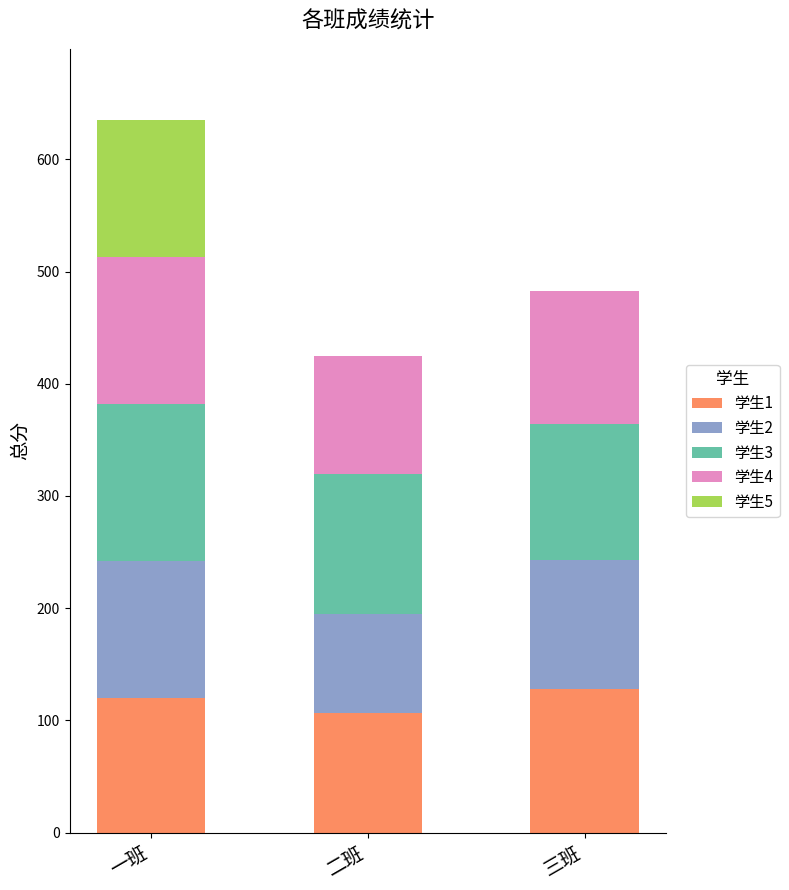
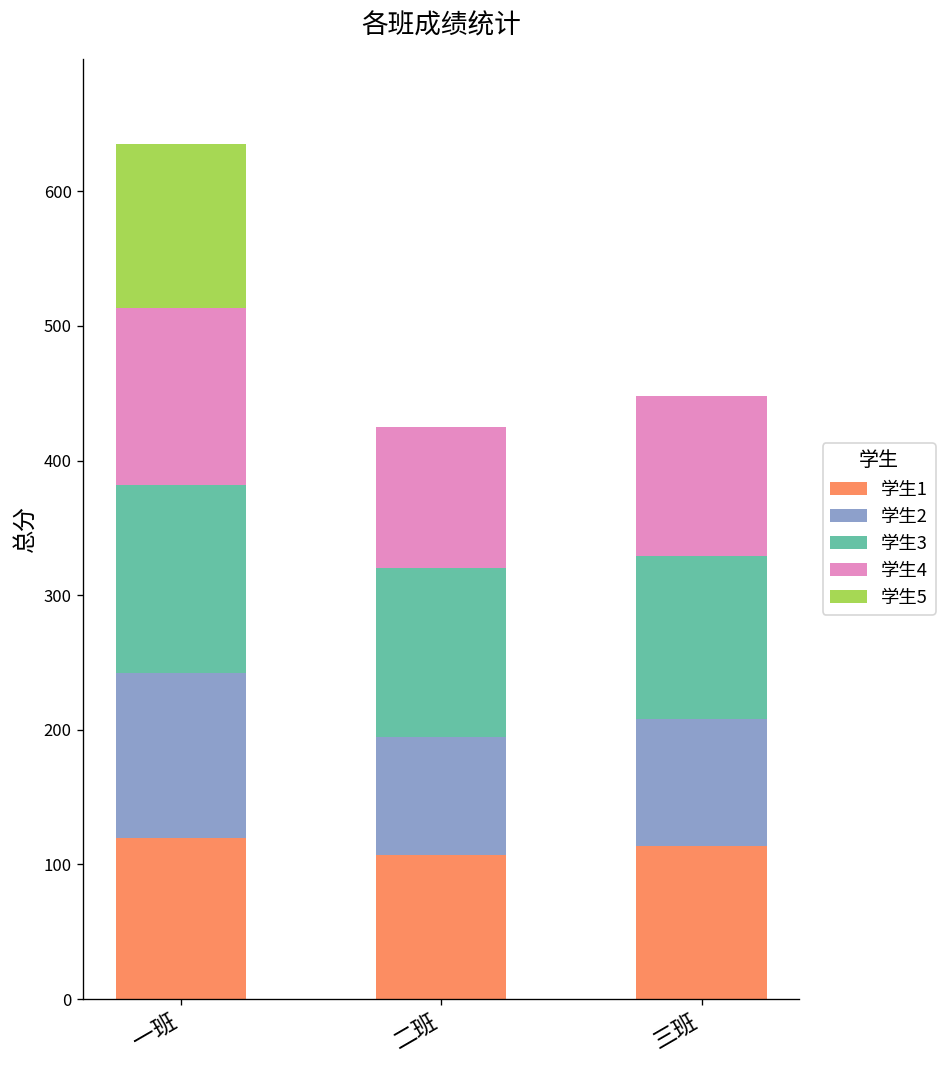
  {
    "学生1": {
      "一班": 120,
      "二班": 107,
-     "三班": 128
+     "三班": 114
    },
    "学生2": {
      "一班": 122,
      "二班": 88,
-     "三班": 115
+     "三班": 94
    },
    "学生3": {
      "一班": 140,
      "二班": 125,
      "三班": 121
    },
    "学生4": {
      "一班": 131,
      "二班": 105,
      "三班": 119
    },
    "学生5": {
      "一班": 122,
      "二班": 0,
      "三班": 0
    }
  }
